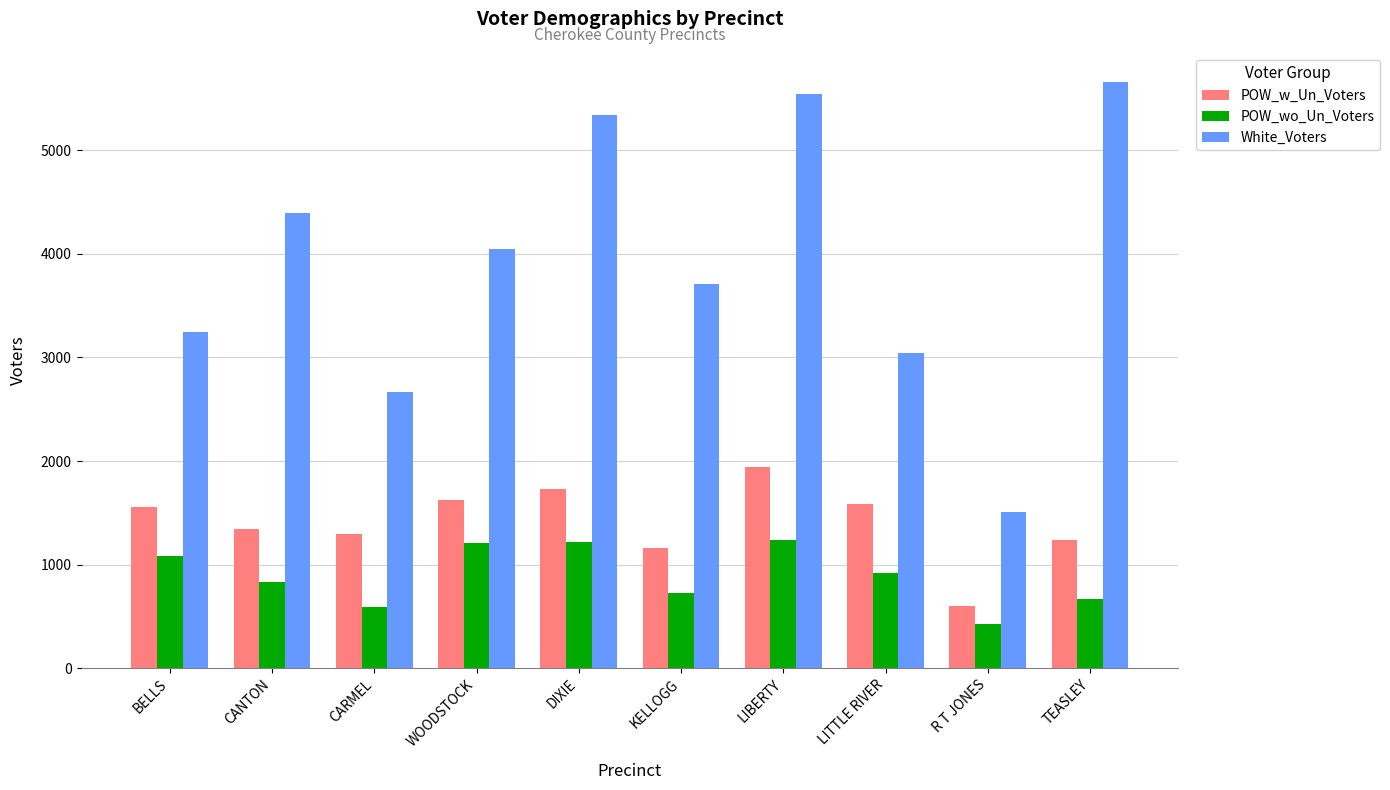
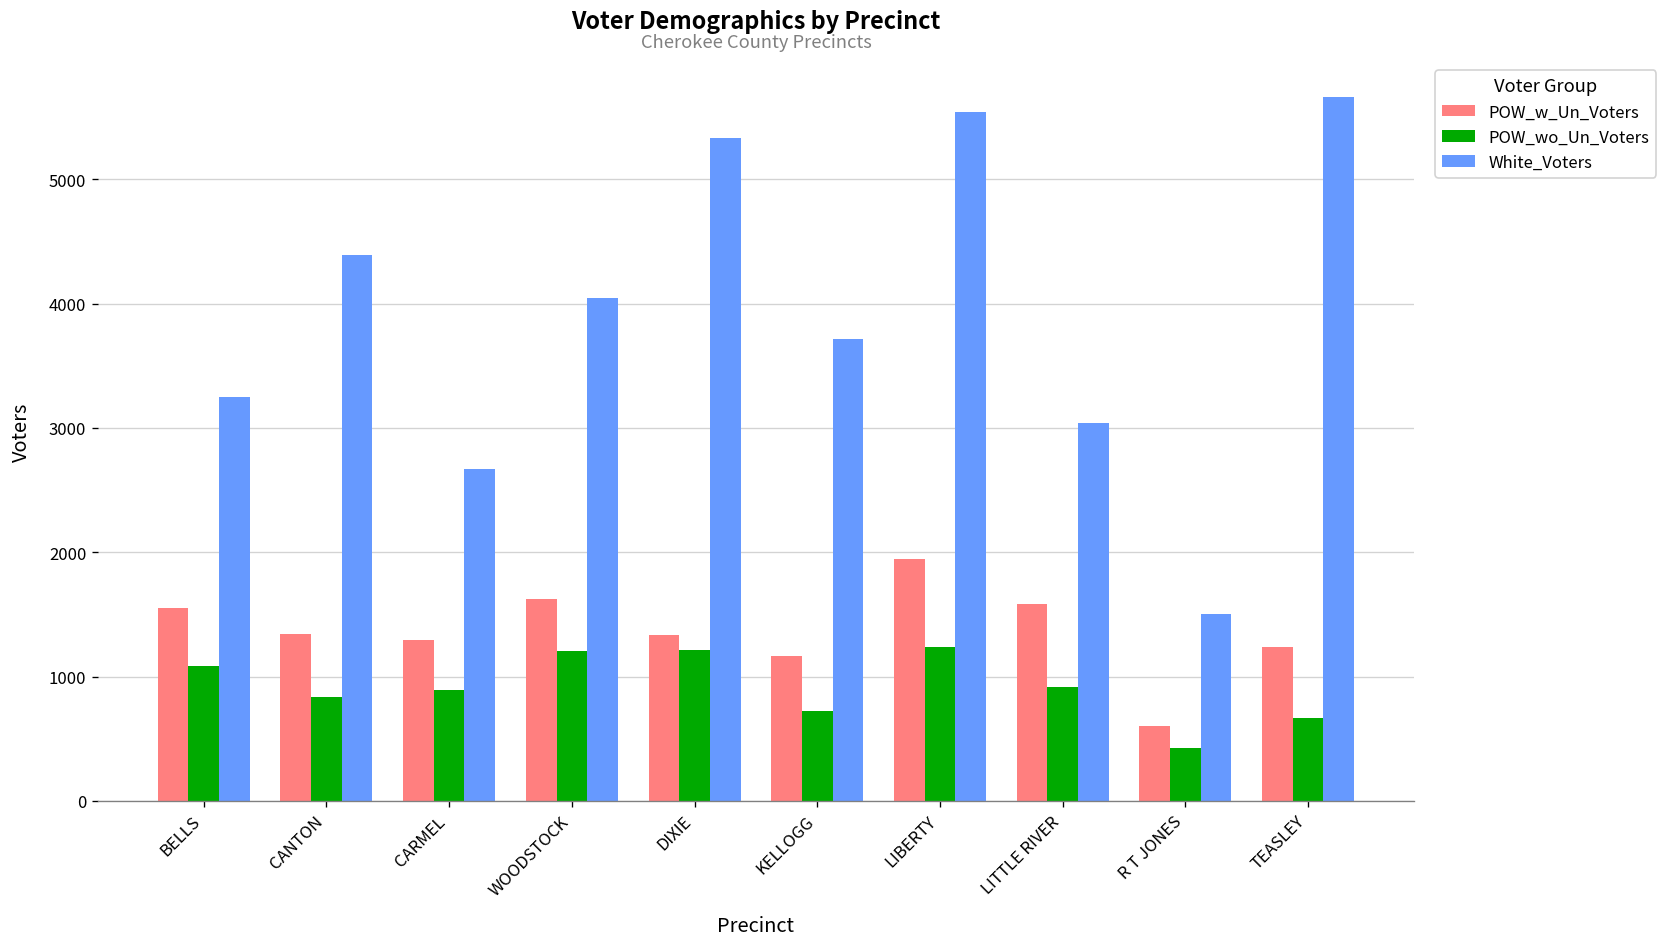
  {
    "POW_w_Un_Voters": {
      "BELLS": 1560,
      "CANTON": 1340,
      "CARMEL": 1290,
      "WOODSTOCK": 1630,
-     "DIXIE": 1730,
+     "DIXIE": 1330,
      "KELLOGG": 1160,
      "LIBERTY": 1940,
      "LITTLE RIVER": 1590,
      "R T JONES": 600,
      "TEASLEY": 1230
    },
    "POW_wo_Un_Voters": {
      "BELLS": 1080,
      "CANTON": 830,
-     "CARMEL": 590,
+     "CARMEL": 890,
      "WOODSTOCK": 1210,
      "DIXIE": 1220,
      "KELLOGG": 720,
      "LIBERTY": 1240,
      "LITTLE RIVER": 920,
      "R T JONES": 430,
      "TEASLEY": 670
    },
    "White_Voters": {
      "BELLS": 3250,
      "CANTON": 4400,
      "CARMEL": 2670,
      "WOODSTOCK": 4050,
      "DIXIE": 5340,
      "KELLOGG": 3710,
      "LIBERTY": 5540,
      "LITTLE RIVER": 3040,
      "R T JONES": 1500,
      "TEASLEY": 5660
    }
  }
